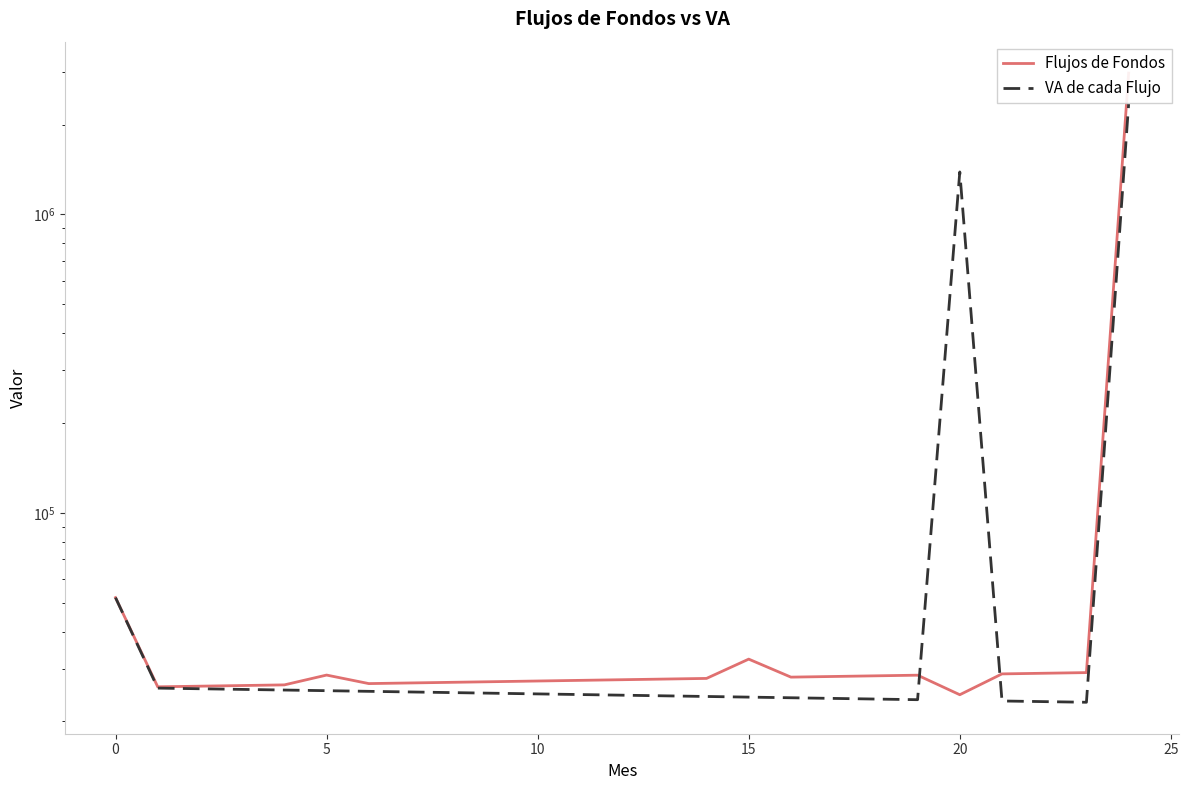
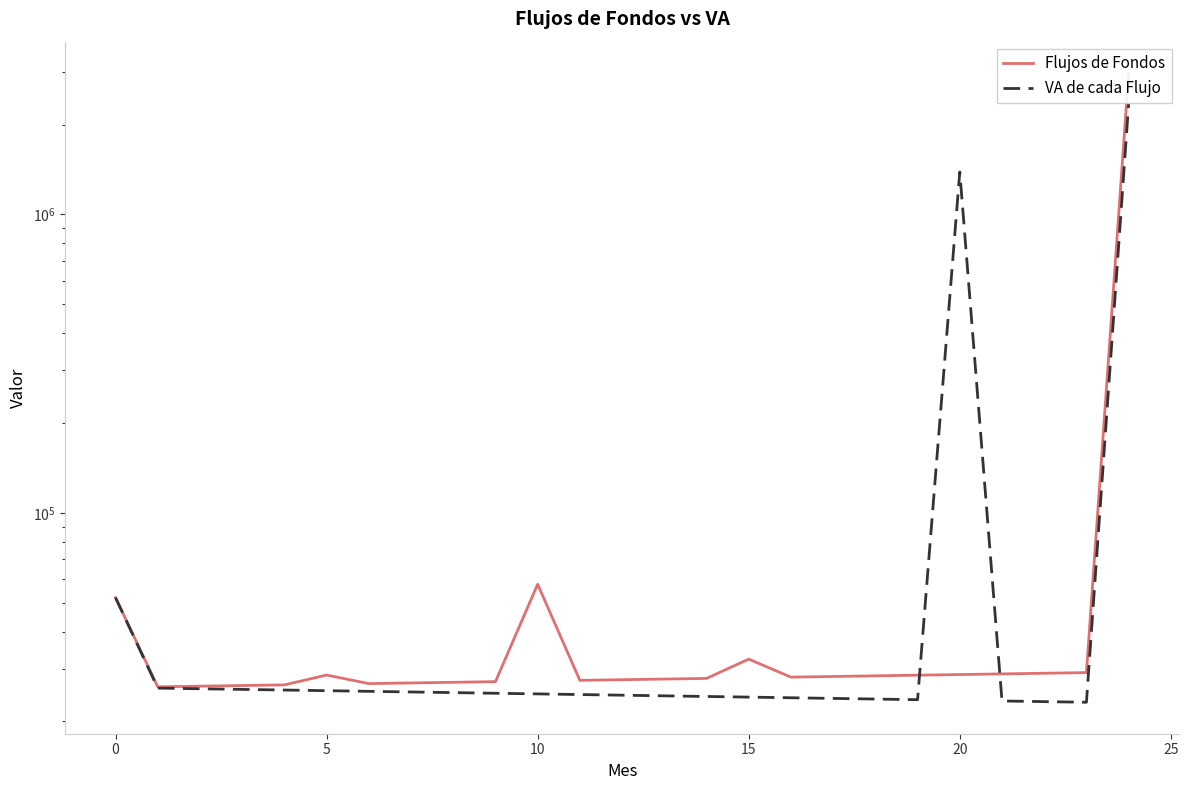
  {
    "Flujos de Fondos": {
      "5": 29000,
-     "10": 27000,
+     "10": 58000,
      "15": 32000,
-     "20": 25000
+     "20": 29000
    },
    "VA de cada Flujo": {
      "5": 25000,
      "10": 25000,
      "15": 24000,
      "20": 1400000
    }
  }
